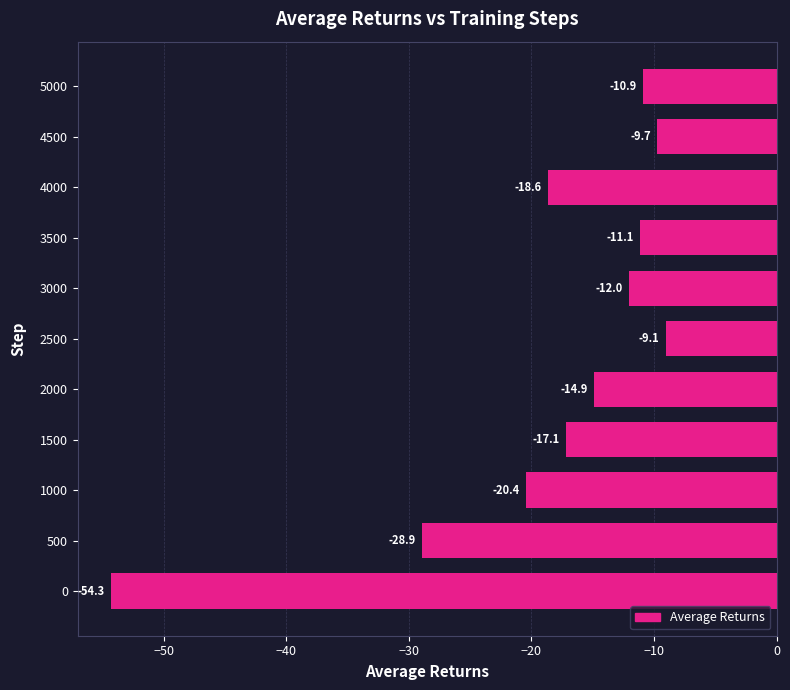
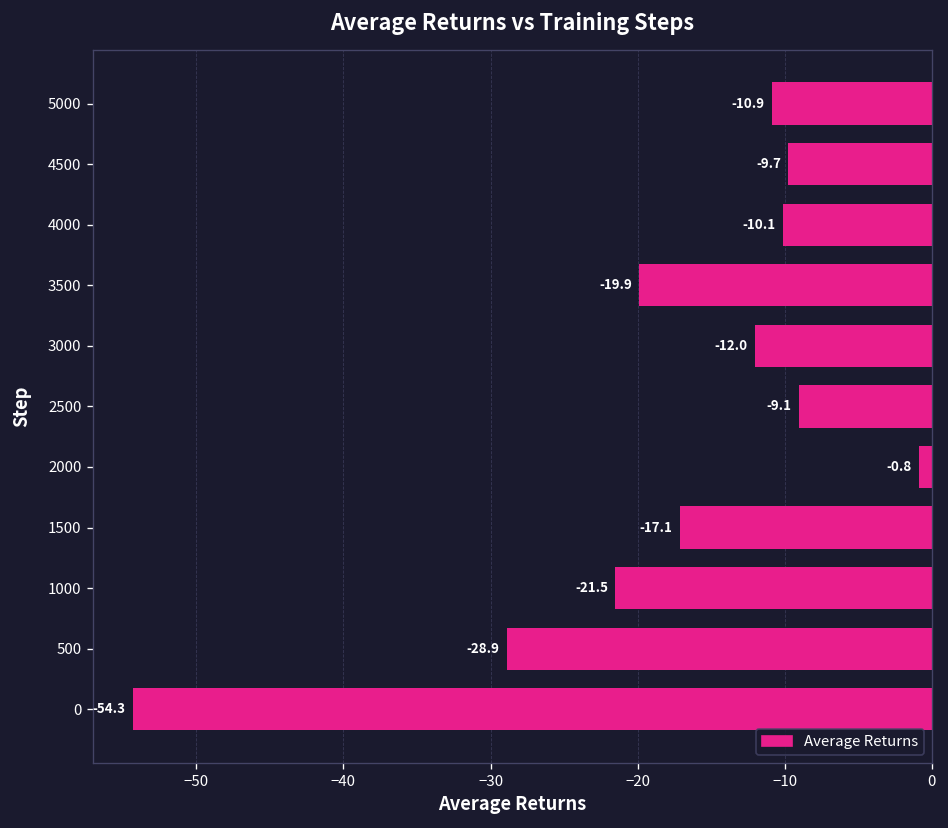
  {
    "5000": -10.9,
    "4500": -9.7,
-   "4000": -18.6,
-   "3500": -11.1,
+   "4000": -10.1,
+   "3500": -19.9,
    "3000": -12.0,
    "2500": -9.1,
-   "2000": -14.9,
+   "2000": -0.8,
    "1500": -17.1,
-   "1000": -20.4,
+   "1000": -21.5,
    "500": -28.9,
    "0": -54.3
  }
